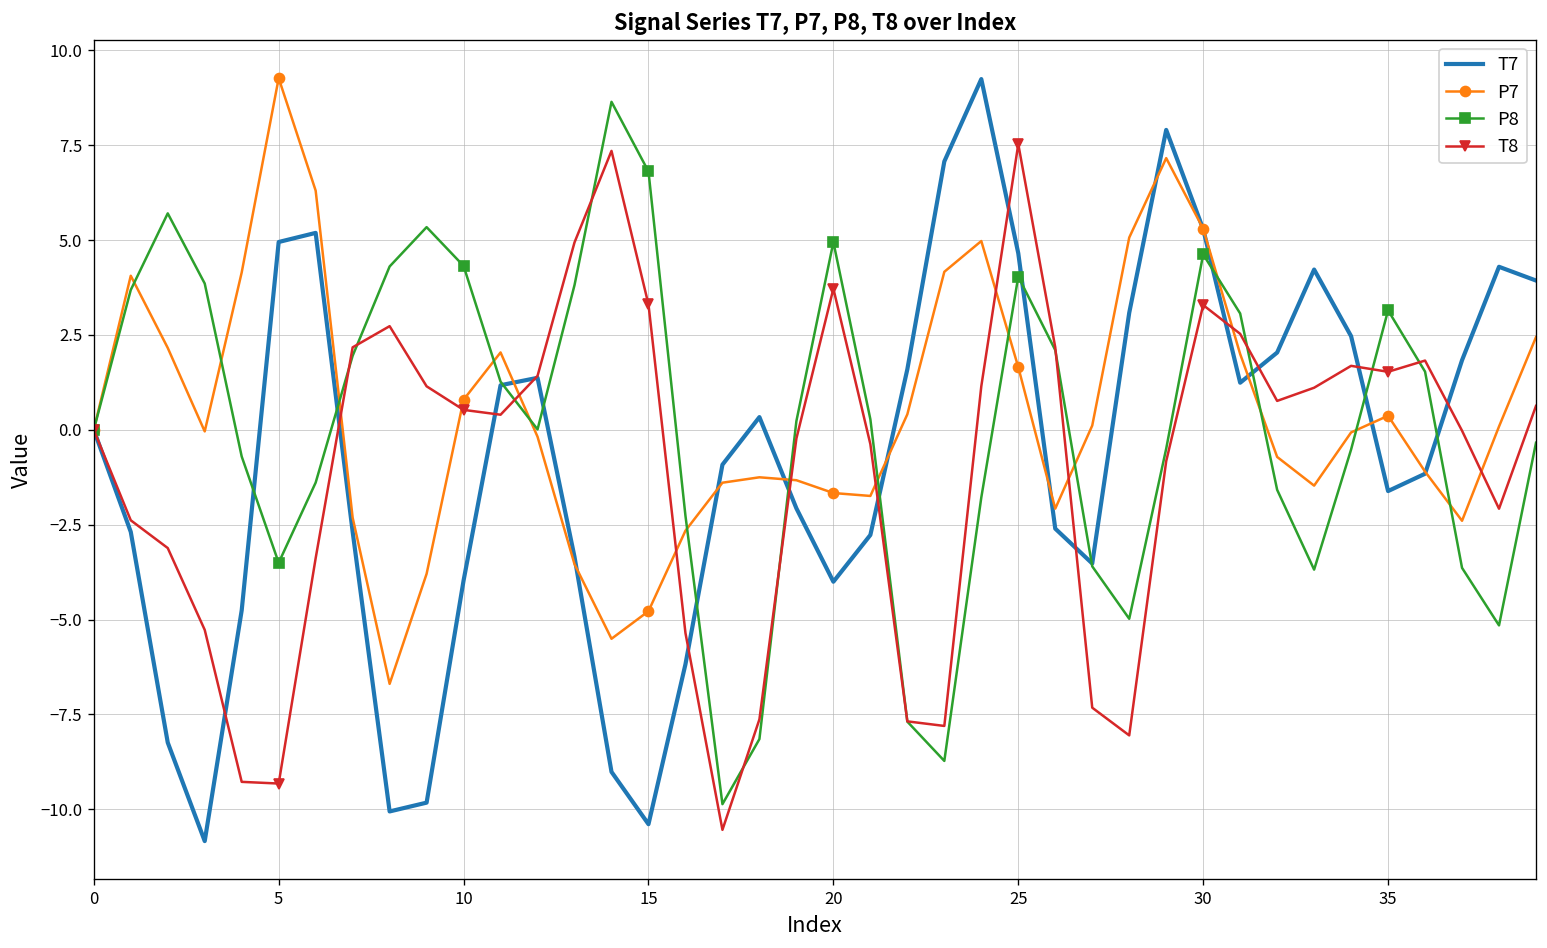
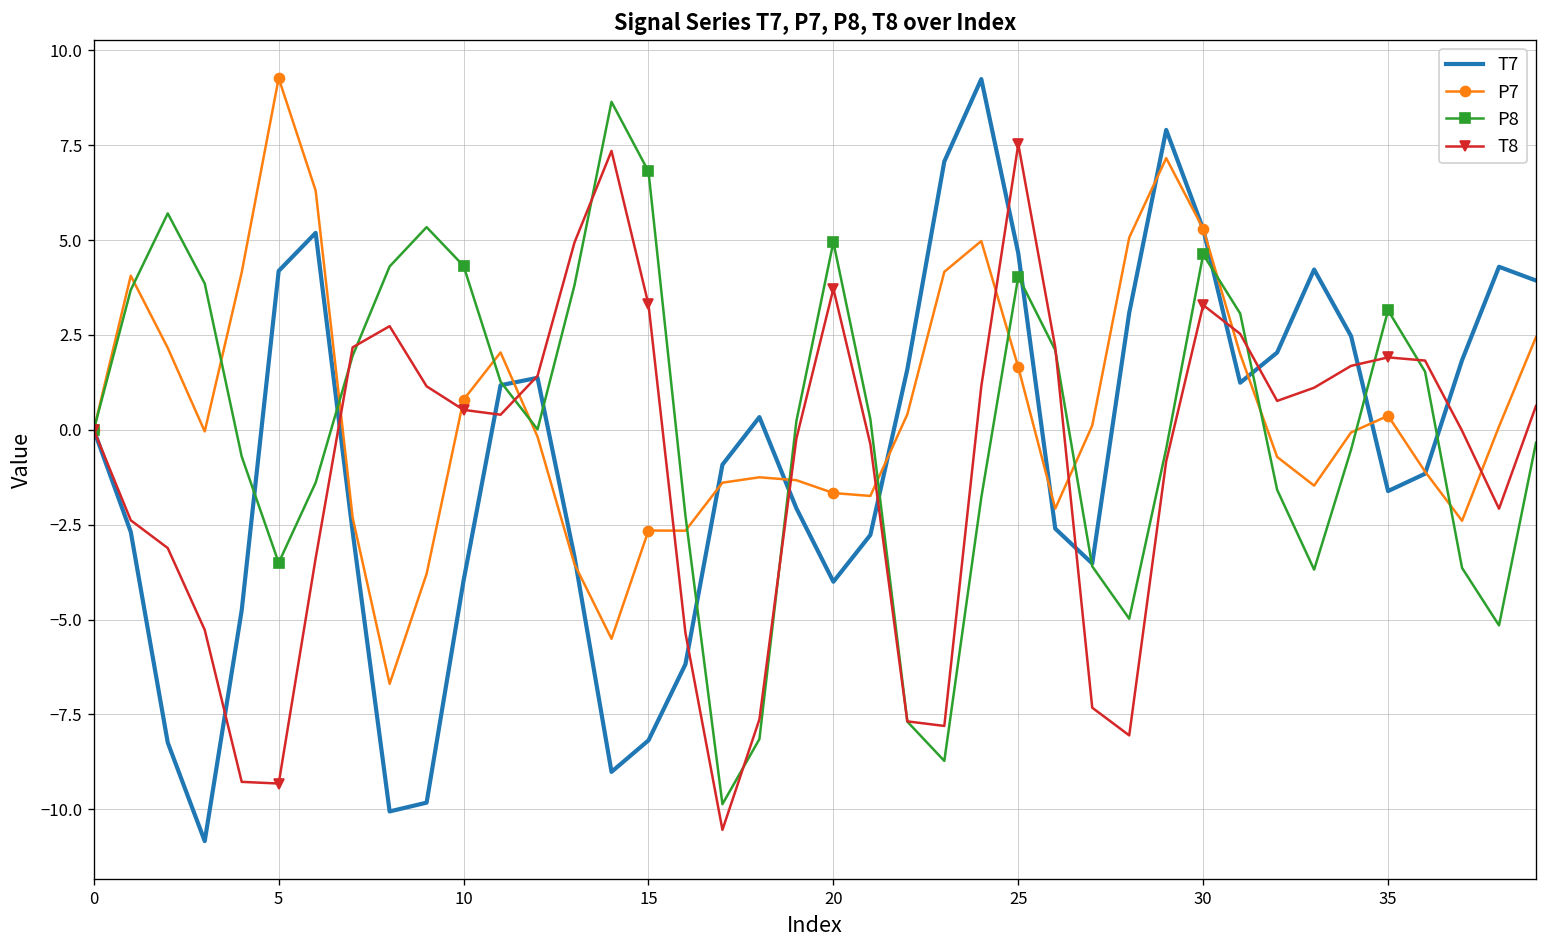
  {
    "T7": {
-     "5": 5.0,
+     "5": 4.2,
      "10": -4.0,
-     "15": -10.4,
+     "15": -8.2,
      "20": -4.0,
      "25": 4.7,
      "35": -1.6
    },
    "P7": {
      "5": 9.3,
      "10": 0.8,
-     "15": -4.8,
+     "15": -2.7,
      "20": -1.7,
      "25": 1.7,
      "35": 0.4
    },
    "P8": {
      "5": -3.5,
      "10": 4.3,
      "15": 6.8,
      "20": 4.9,
      "25": 4.0,
      "30": 4.6,
      "35": 3.1
    },
    "T8": {
      "5": -9.3,
      "10": 0.5,
      "15": 3.3,
      "20": 3.7,
      "25": 7.5,
      "30": 3.3,
-     "35": 1.5
+     "35": 1.9
    }
  }
